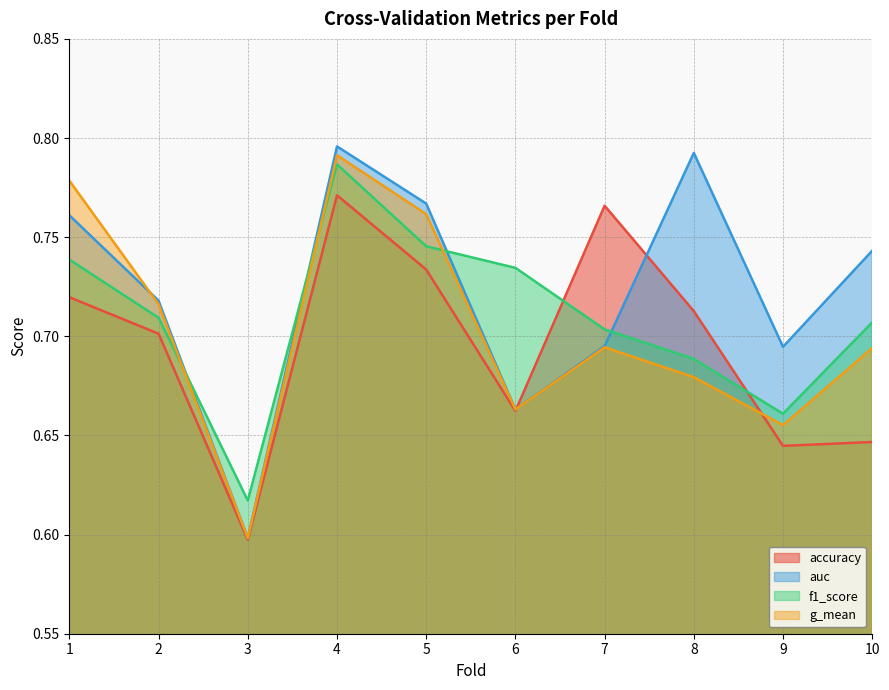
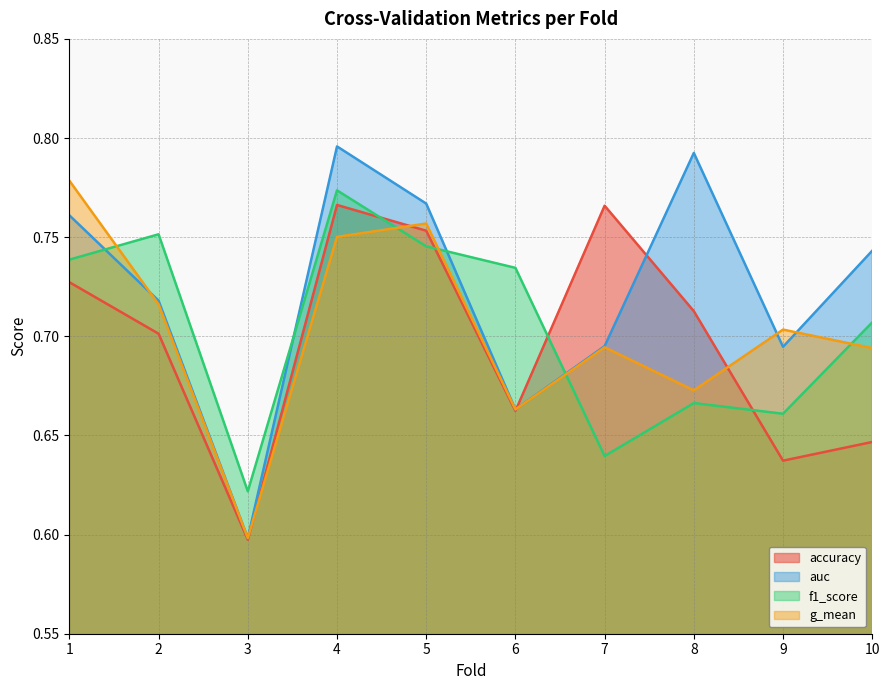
  {
    "accuracy": {
-     "1": 0.720,
+     "1": 0.727,
      "2": 0.701,
-     "4": 0.771,
-     "5": 0.734,
+     "4": 0.766,
+     "5": 0.753,
      "7": 0.766,
      "8": 0.713,
-     "9": 0.645,
+     "9": 0.637,
      "10": 0.647
    },
    "auc": {
      "1": 0.761,
      "2": 0.718,
      "4": 0.796,
      "5": 0.767,
      "8": 0.792,
      "9": 0.695,
      "10": 0.743
    },
    "f1_score": {
      "1": 0.739,
-     "2": 0.709,
-     "3": 0.617,
-     "4": 0.787,
+     "2": 0.751,
+     "3": 0.622,
+     "4": 0.774,
      "5": 0.745,
      "6": 0.735,
-     "7": 0.703,
-     "8": 0.689,
+     "7": 0.640,
+     "8": 0.666,
      "9": 0.661,
      "10": 0.707
    },
    "g_mean": {
      "1": 0.778,
      "2": 0.716,
-     "4": 0.791,
-     "5": 0.762,
-     "8": 0.679,
-     "9": 0.655,
+     "4": 0.750,
+     "5": 0.757,
+     "8": 0.673,
+     "9": 0.703,
      "10": 0.694
    }
  }
